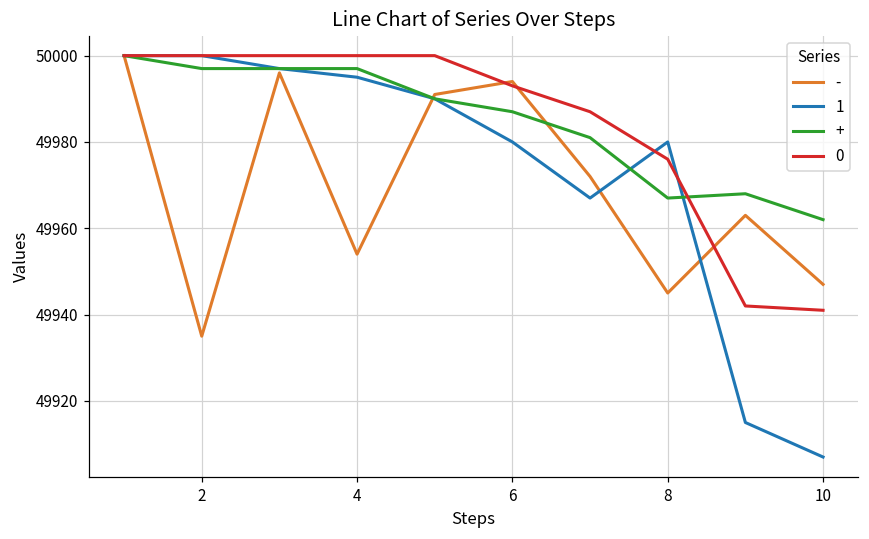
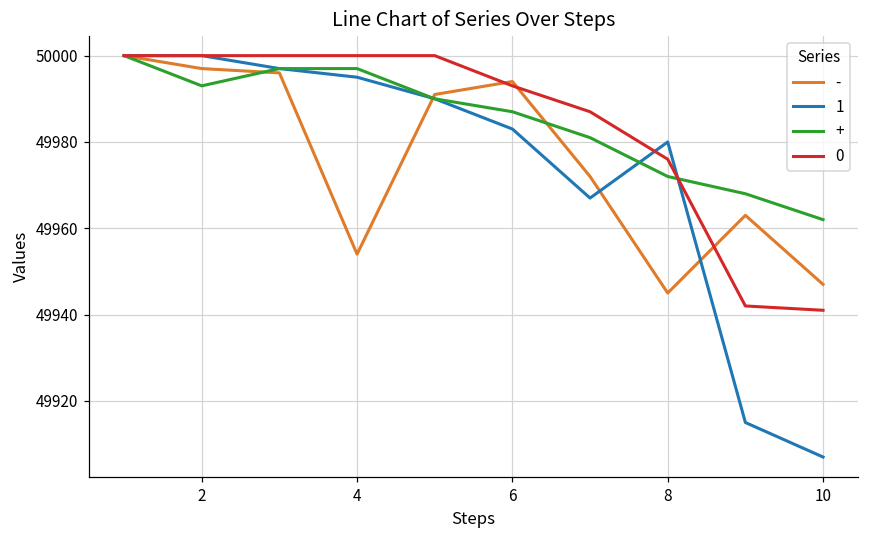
  {
    "-": {
-     "2": 49935,
+     "2": 49997,
      "4": 49954,
      "6": 49994,
      "8": 49945,
      "10": 49947
    },
    "1": {
      "4": 49995,
-     "6": 49980,
+     "6": 49983,
      "8": 49980,
      "10": 49907
    },
    "+": {
-     "2": 49997,
+     "2": 49993,
      "4": 49997,
      "6": 49987,
-     "8": 49967,
+     "8": 49972,
      "10": 49962
    },
    "0": {
      "4": 50000,
      "6": 49993,
      "8": 49976,
      "10": 49941
    }
  }
